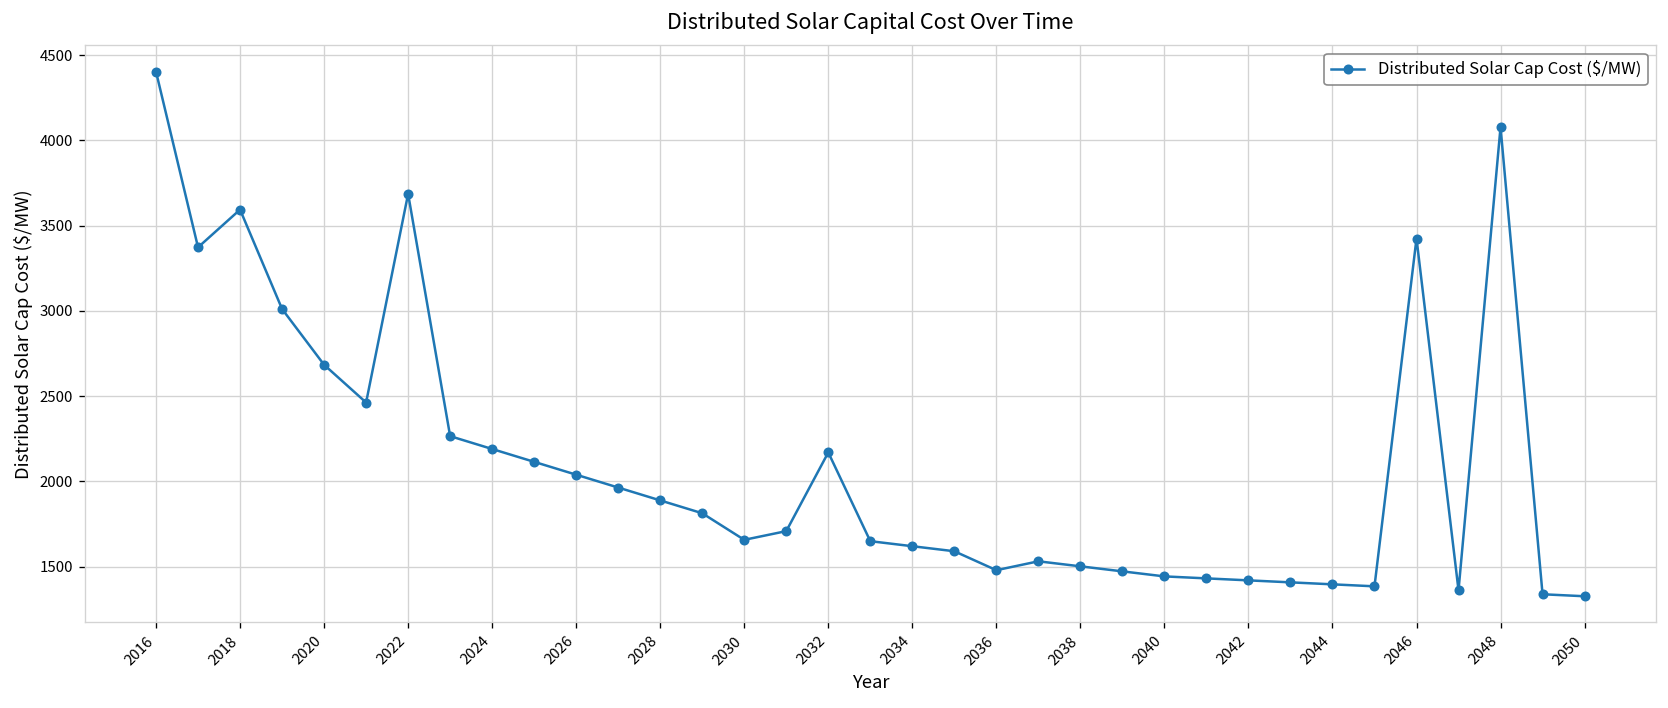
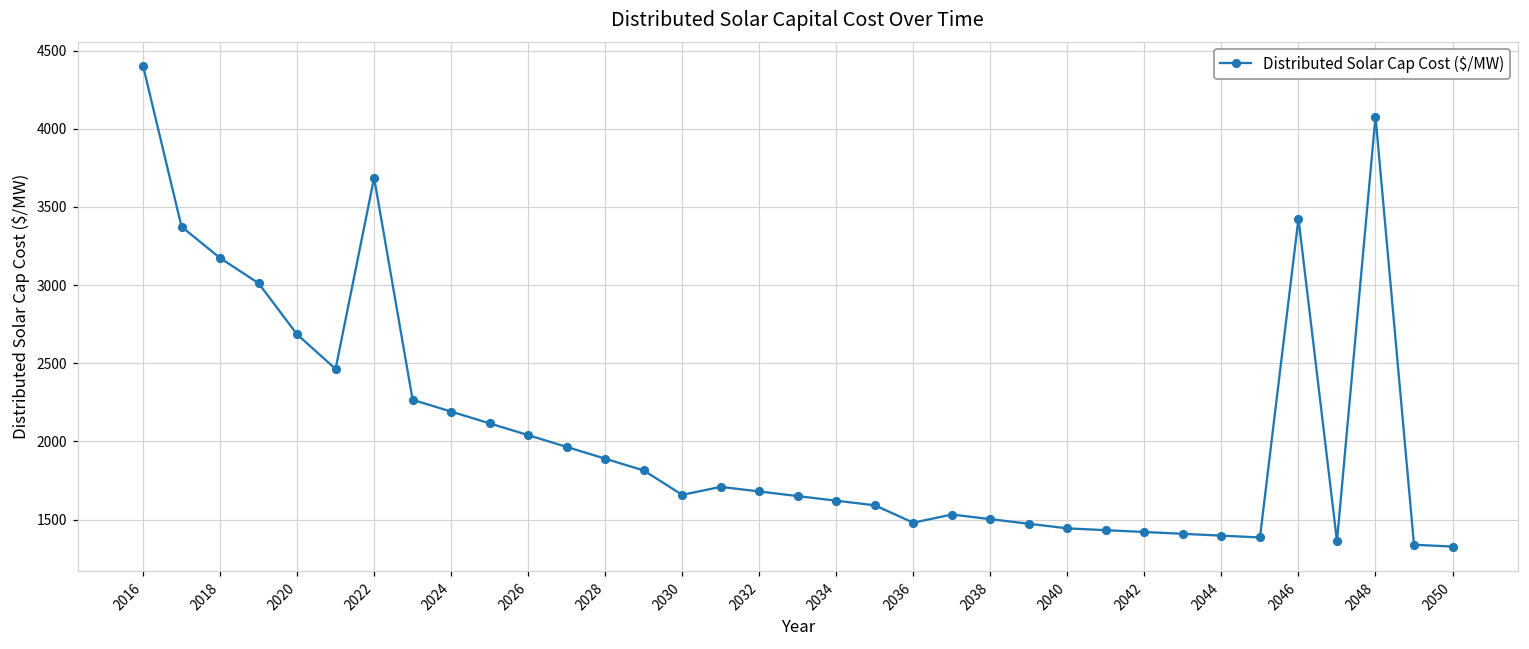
  {
    "2016": 4400,
-   "2018": 3590,
+   "2018": 3170,
    "2020": 2680,
    "2022": 3690,
    "2024": 2190,
    "2026": 2040,
    "2028": 1890,
    "2030": 1660,
-   "2032": 2170,
+   "2032": 1680,
    "2034": 1620,
    "2036": 1480,
    "2038": 1500,
    "2040": 1440,
    "2042": 1420,
    "2044": 1400,
    "2046": 3420,
    "2048": 4080,
    "2050": 1330
  }
